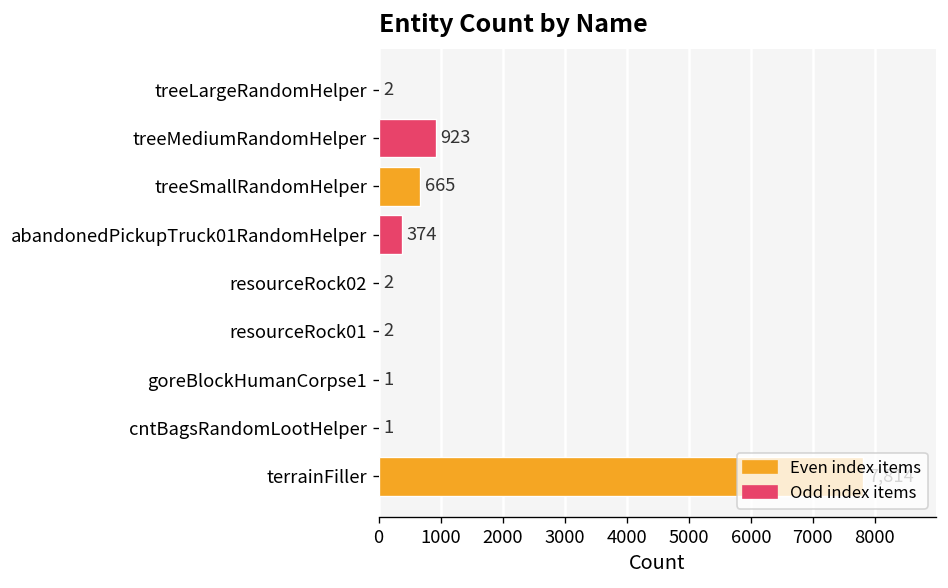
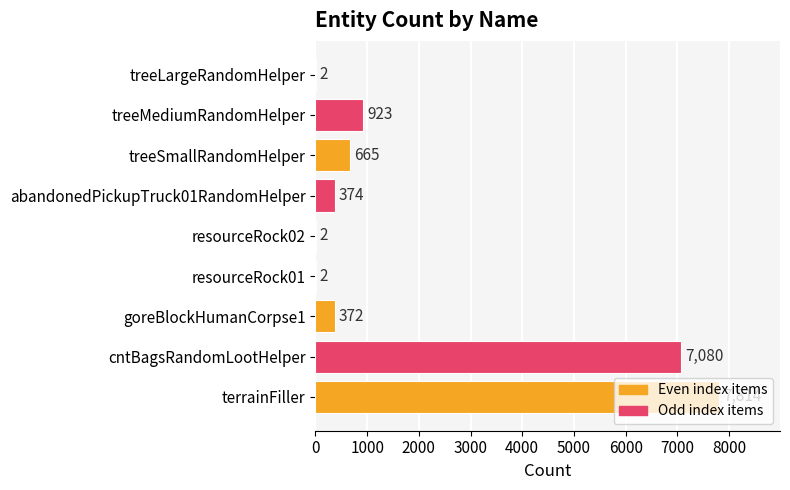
  {
    "treeLargeRandomHelper": "2",
    "treeMediumRandomHelper": "923",
    "treeSmallRandomHelper": "665",
    "abandonedPickupTruck01RandomHelper": "374",
    "resourceRock02": "2",
    "resourceRock01": "2",
-   "goreBlockHumanCorpse1": "1",
-   "cntBagsRandomLootHelper": "1"
+   "goreBlockHumanCorpse1": "372",
+   "cntBagsRandomLootHelper": "7,080"
  }
